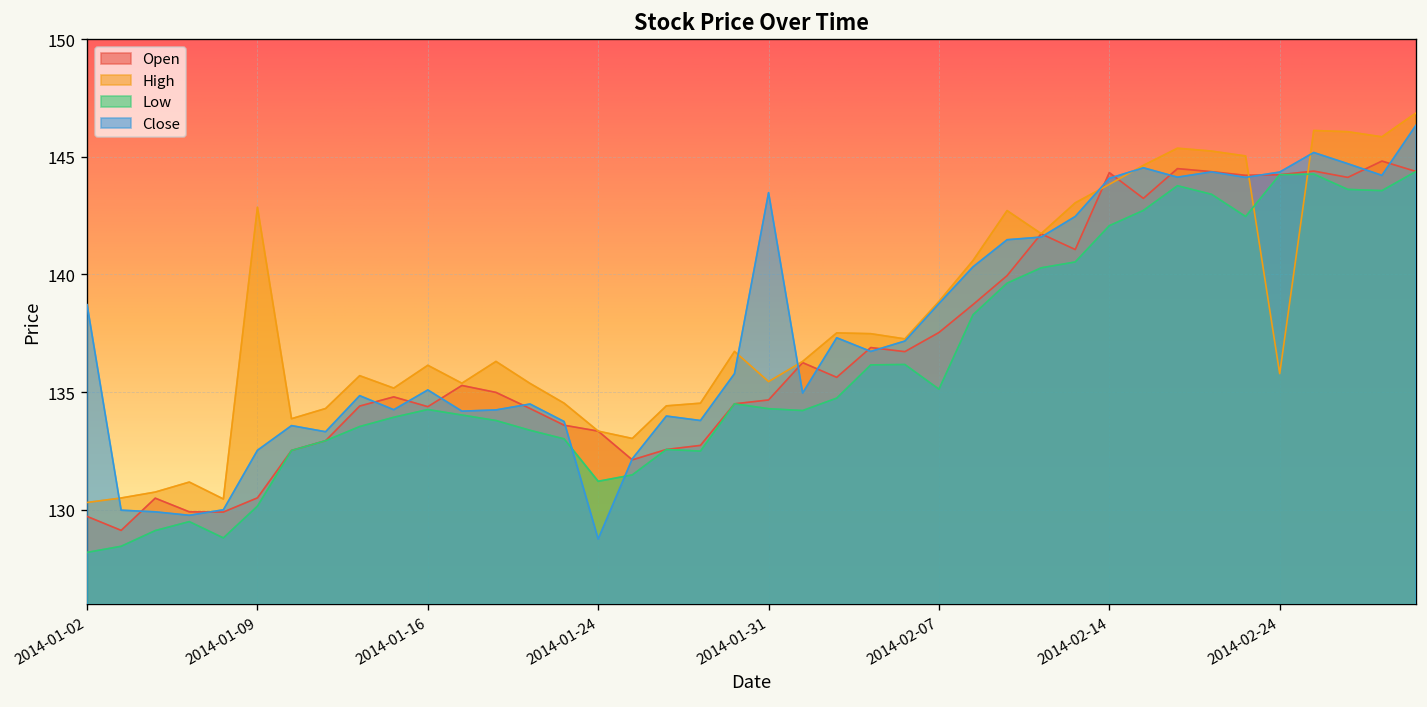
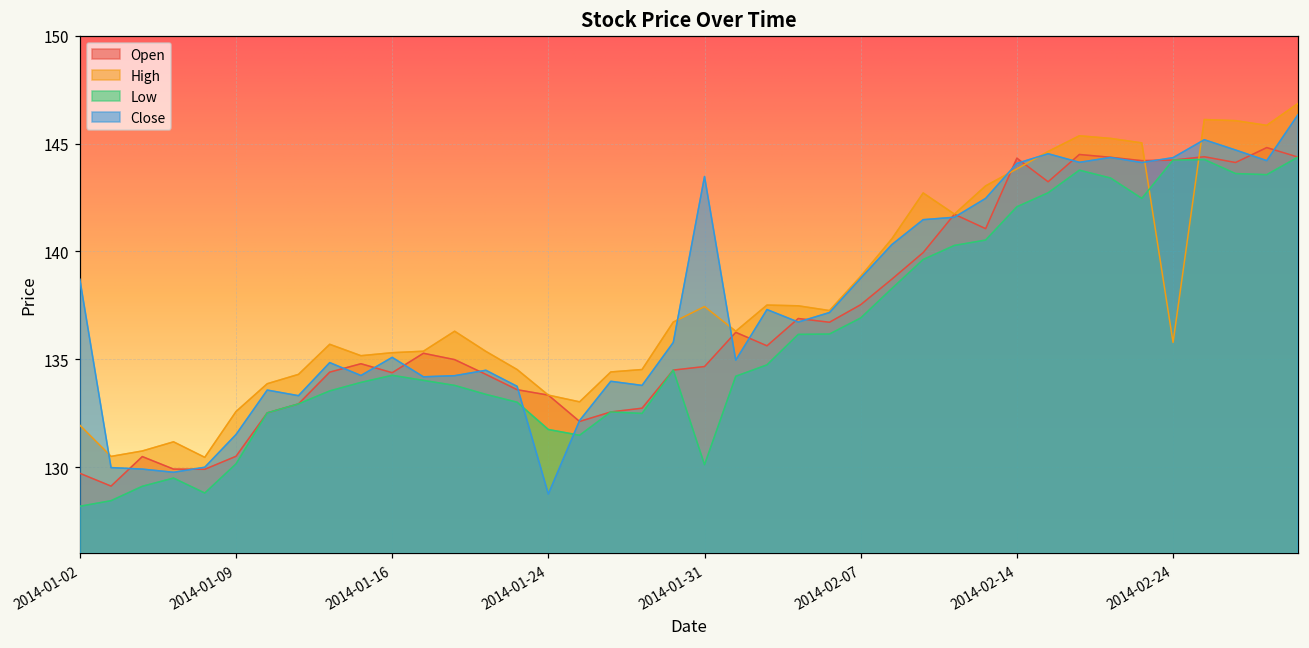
  {
    "Open": {
      "2014-01-02": 129.7,
      "2014-01-09": 130.5,
      "2014-01-31": 134.7,
      "2014-02-07": 137.5,
      "2014-02-14": 144.3
    },
    "High": {
-     "2014-01-02": 130.3,
-     "2014-01-09": 142.9,
-     "2014-01-16": 136.1,
-     "2014-01-31": 135.4,
+     "2014-01-02": 131.9,
+     "2014-01-09": 132.6,
+     "2014-01-16": 135.3,
+     "2014-01-31": 137.4,
      "2014-02-14": 143.8,
      "2014-02-24": 135.8
    },
    "Low": {
      "2014-01-02": 128.2,
      "2014-01-09": 130.2,
-     "2014-01-24": 131.2,
-     "2014-01-31": 134.3,
-     "2014-02-07": 135.1,
+     "2014-01-24": 131.7,
+     "2014-01-31": 130.1,
+     "2014-02-07": 136.9,
      "2014-02-14": 142.1
    },
    "Close": {
      "2014-01-02": 138.7,
-     "2014-01-09": 132.5,
+     "2014-01-09": 131.5,
      "2014-01-16": 135.1,
      "2014-01-24": 128.8,
      "2014-01-31": 143.5,
      "2014-02-14": 144.1
    }
  }
